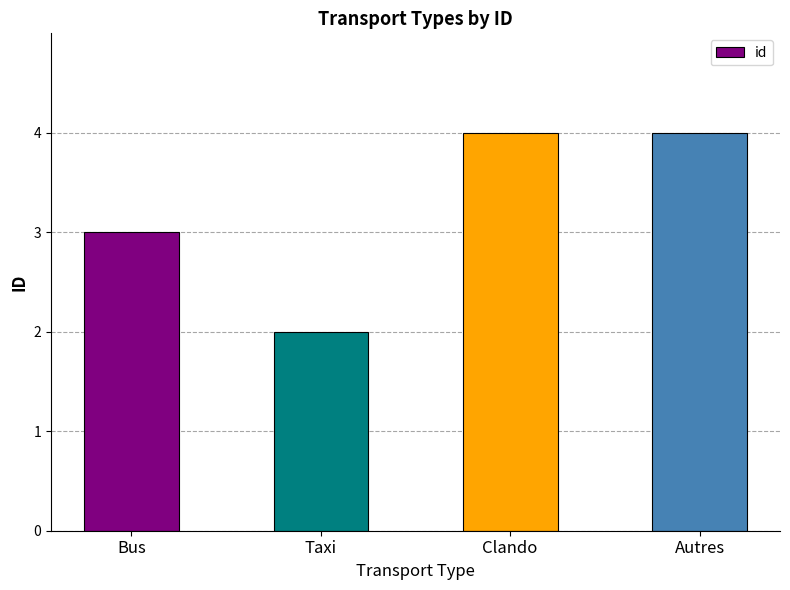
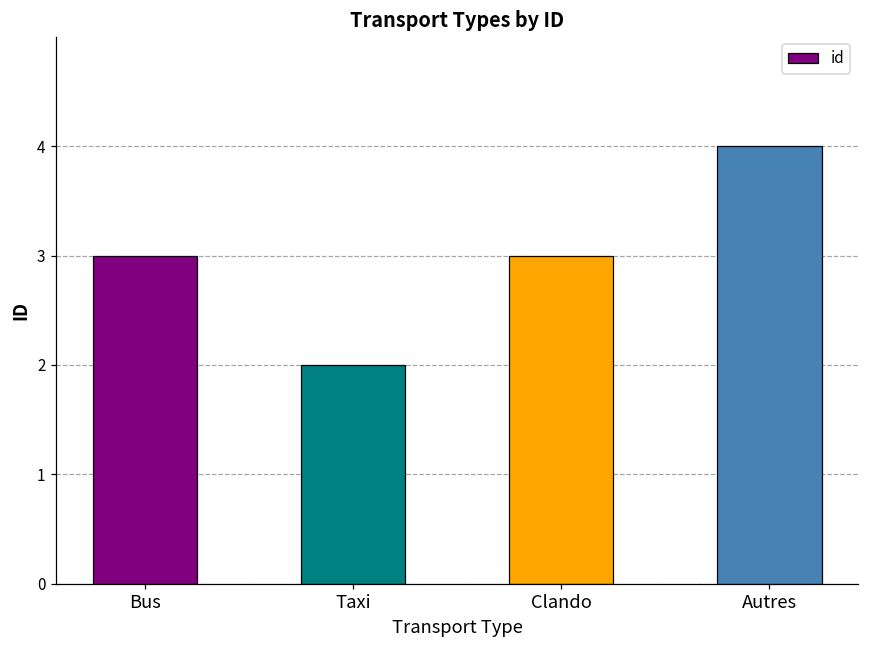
  {
    "Bus": 3,
    "Taxi": 2,
-   "Clando": 4,
+   "Clando": 3,
    "Autres": 4
  }
